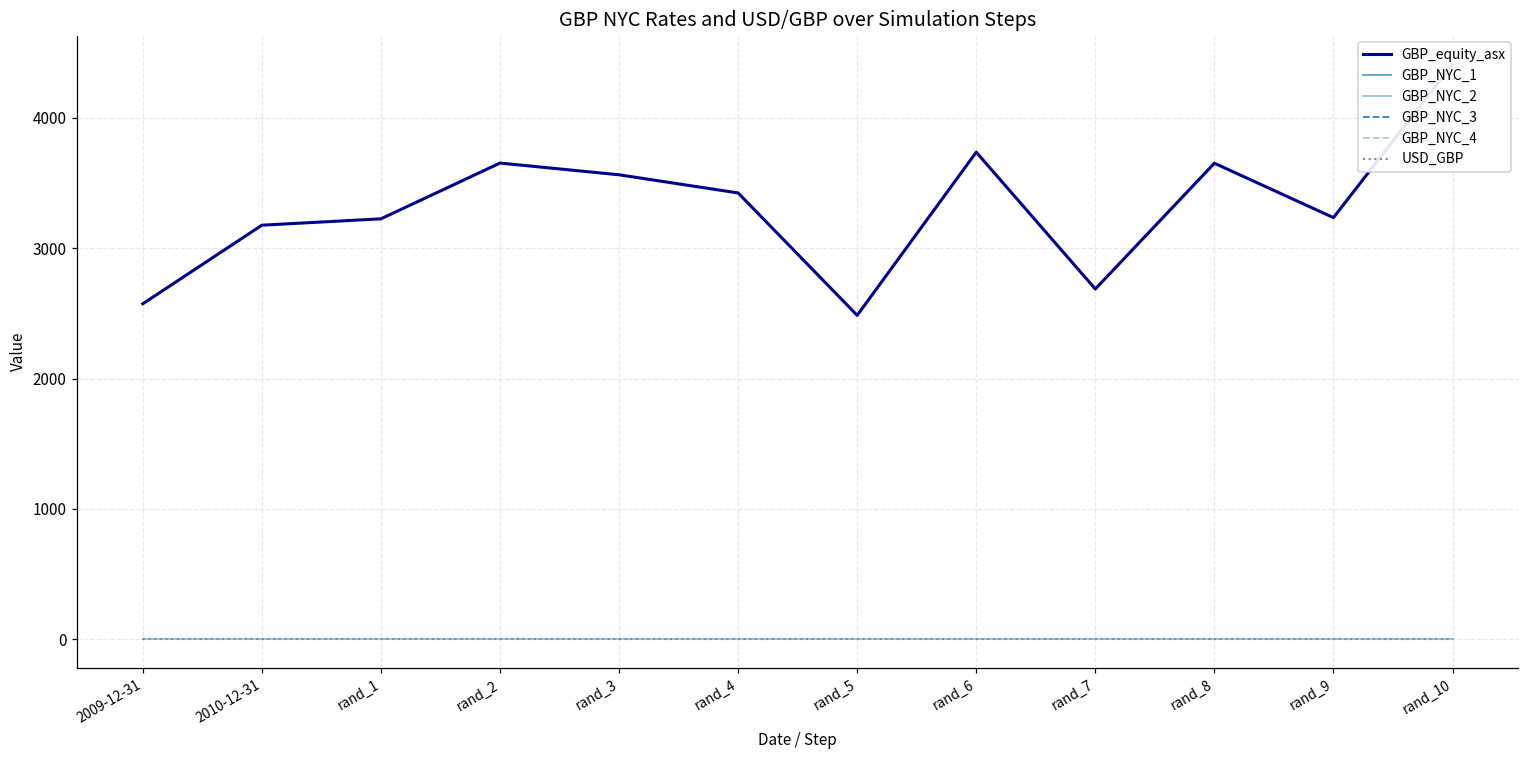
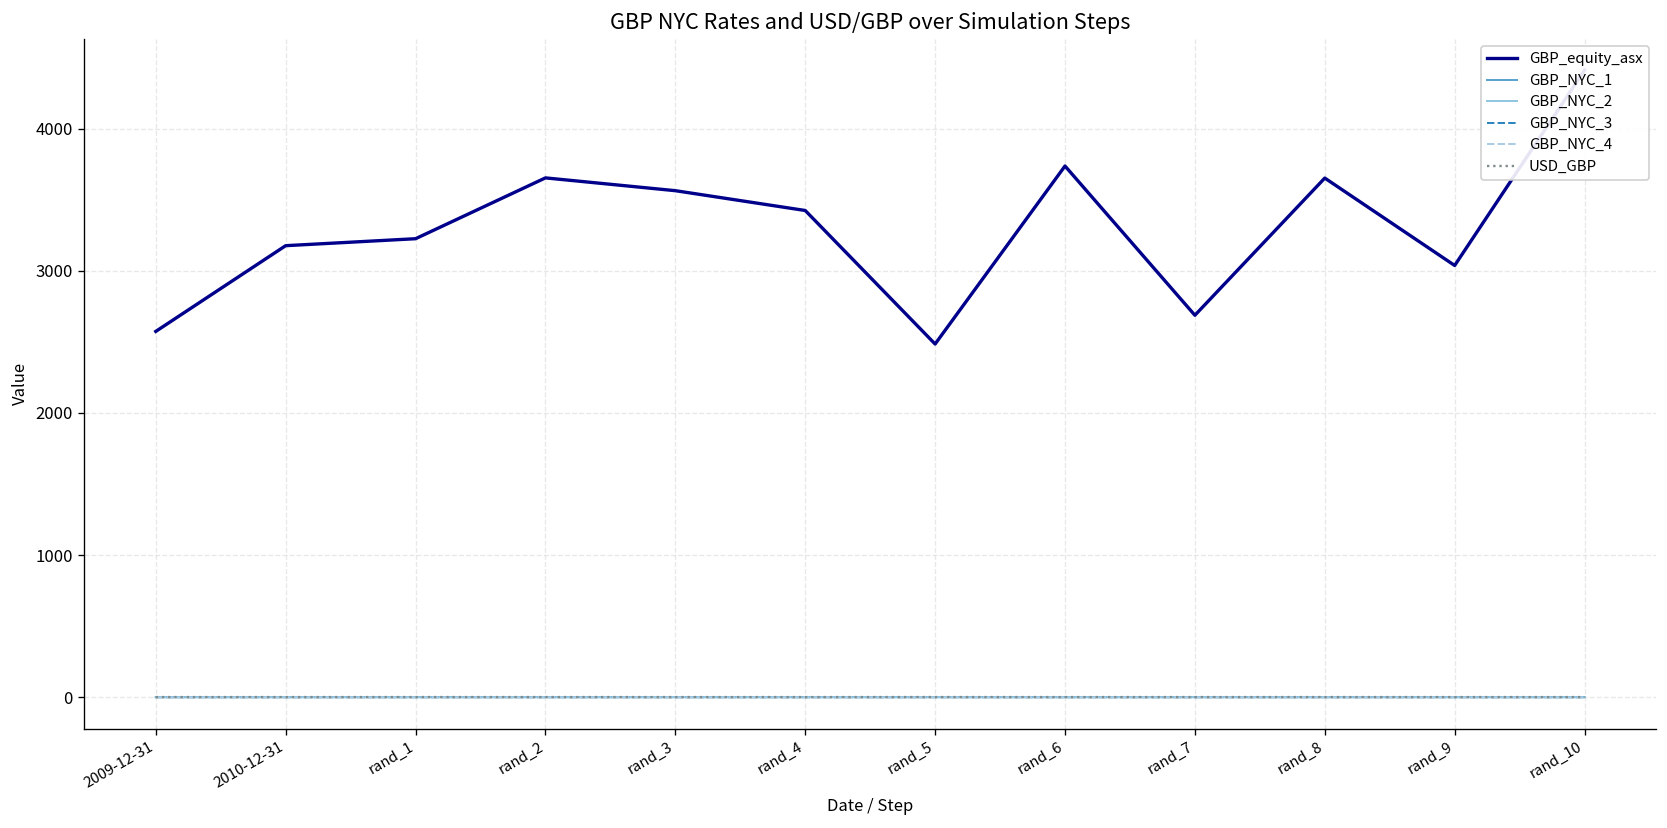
  {
    "GBP_equity_asx": {
      "2009-12-31": 2570,
      "2010-12-31": 3180,
      "rand_1": 3230,
      "rand_2": 3650,
      "rand_3": 3560,
      "rand_4": 3420,
      "rand_5": 2480,
      "rand_6": 3740,
      "rand_7": 2690,
      "rand_8": 3650,
-     "rand_9": 3240
+     "rand_9": 3040
    },
    "USD_GBP": {
      "2009-12-31": 0,
      "2010-12-31": 0,
      "rand_1": 0,
      "rand_2": 0,
      "rand_3": 0,
      "rand_4": 0,
      "rand_5": 0,
      "rand_6": 0,
      "rand_7": 0,
      "rand_8": 0,
      "rand_9": 0,
      "rand_10": 0
    }
  }
